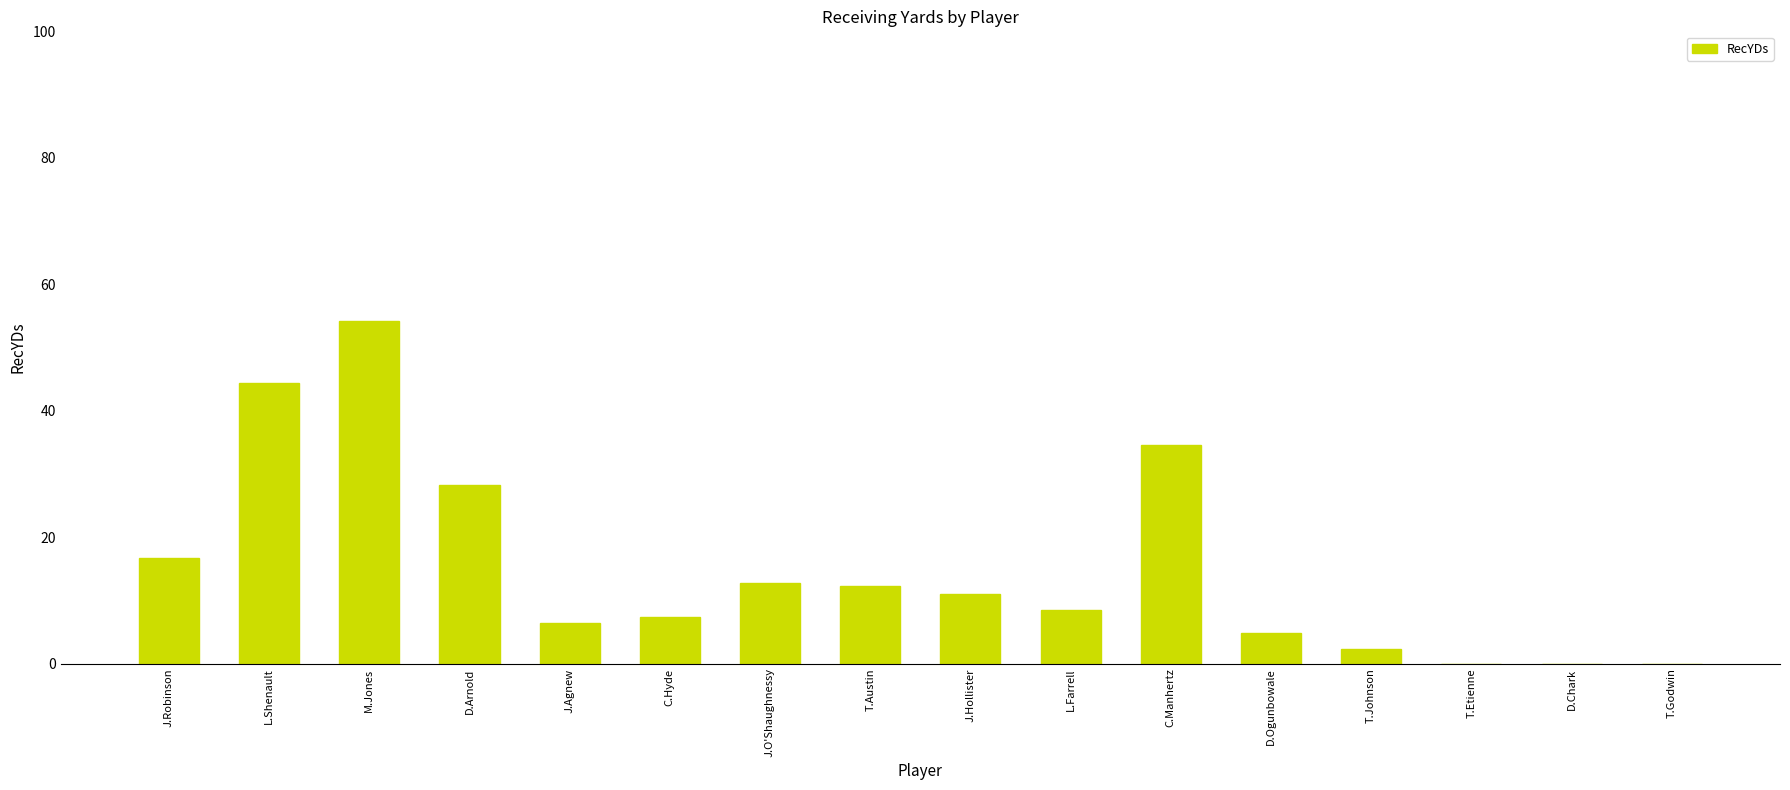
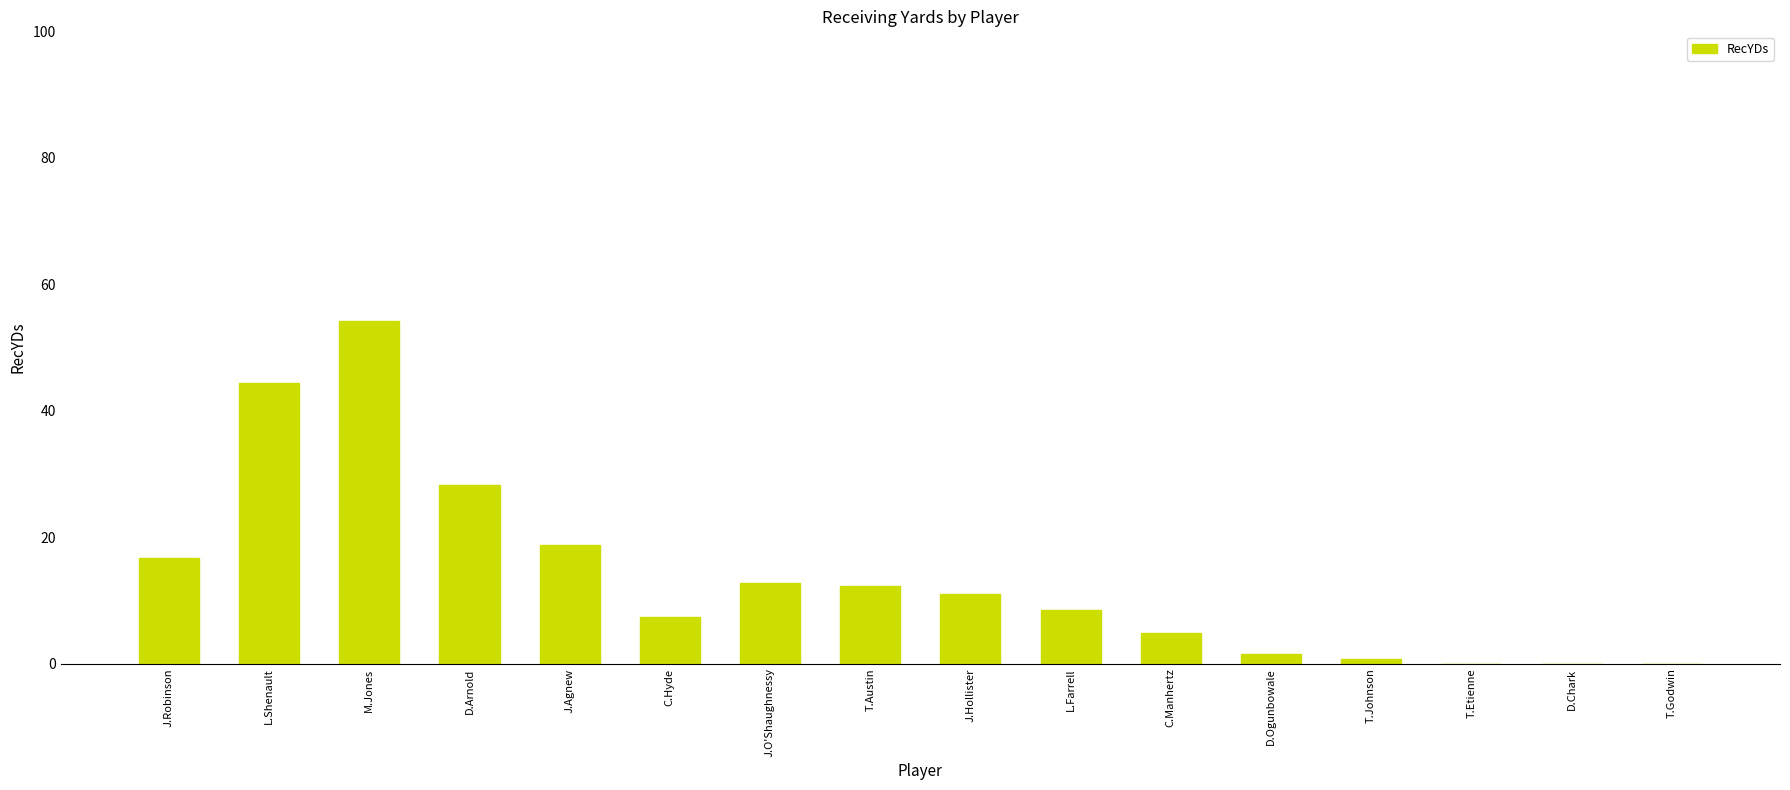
  {
    "J.Robinson": 17,
    "L.Shenault": 44,
    "M.Jones": 54,
    "D.Arnold": 28,
-   "J.Agnew": 6,
+   "J.Agnew": 19,
    "C.Hyde": 7,
    "J.O'Shaughnessy": 13,
    "T.Austin": 12,
    "J.Hollister": 11,
    "L.Farrell": 8,
-   "C.Manhertz": 35,
-   "D.Ogunbowale": 5,
-   "T.Johnson": 2,
+   "C.Manhertz": 5,
+   "D.Ogunbowale": 1,
+   "T.Johnson": 1,
    "T.Etienne": 0,
    "D.Chark": 0,
    "T.Godwin": 0
  }
